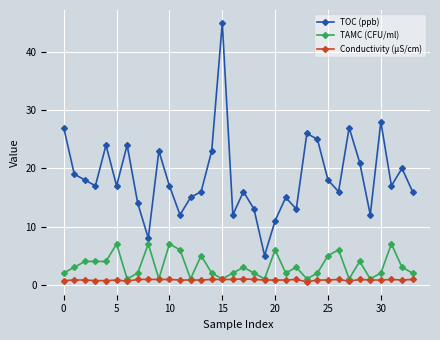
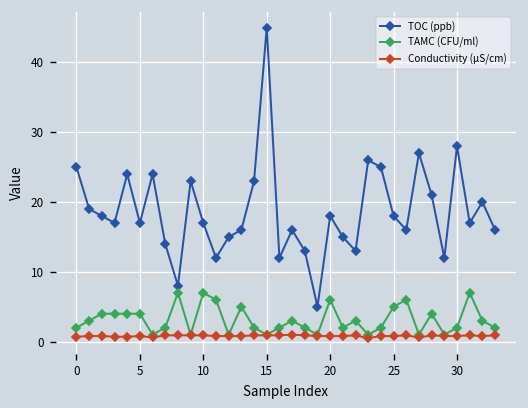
  {
    "TOC (ppb)": {
-     "0": 27,
+     "0": 25,
      "5": 17,
      "10": 17,
      "15": 45,
-     "20": 11,
+     "20": 18,
      "25": 18,
      "30": 28
    },
    "TAMC (CFU/ml)": {
      "0": 2,
-     "5": 7,
+     "5": 4,
      "10": 7,
      "20": 6,
      "25": 5,
      "30": 2
    },
    "Conductivity (µS/cm)": {
      "0": 1,
      "5": 1,
      "10": 1,
      "20": 1,
      "25": 1,
      "30": 1
    }
  }
